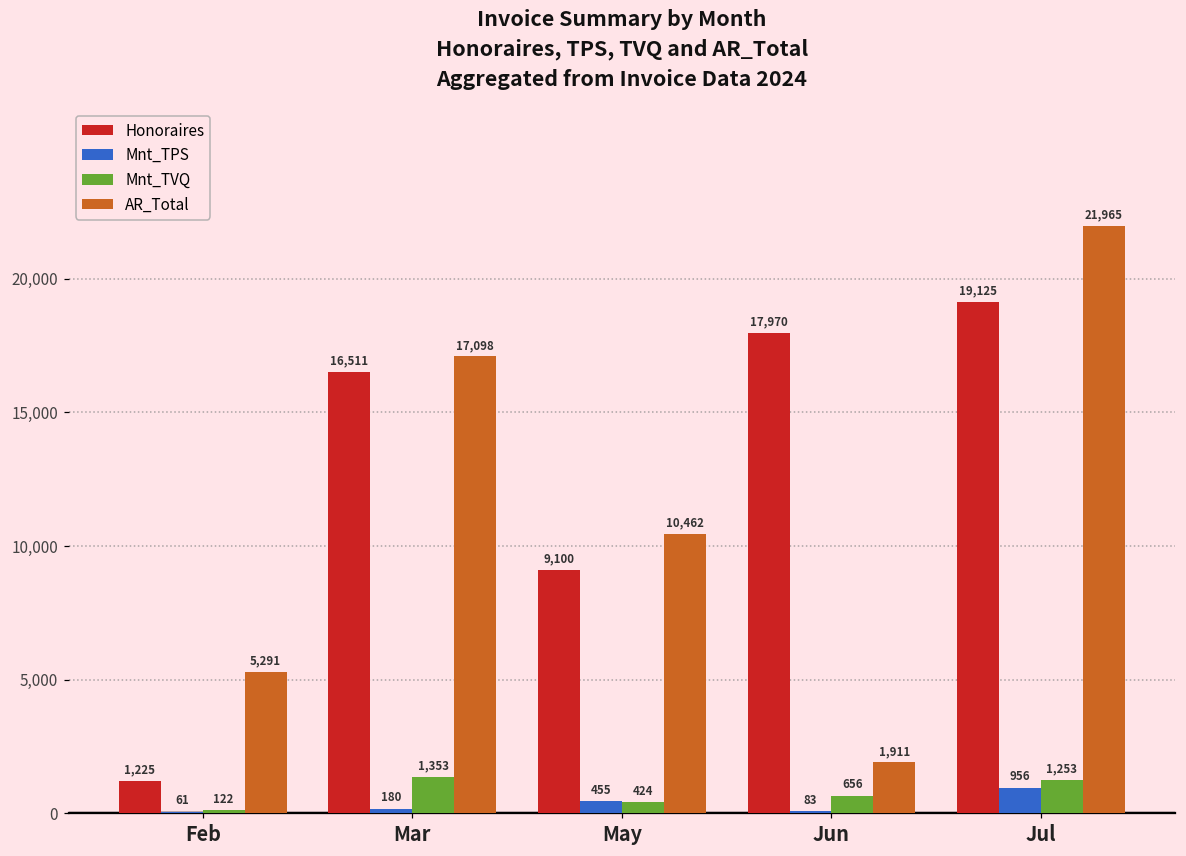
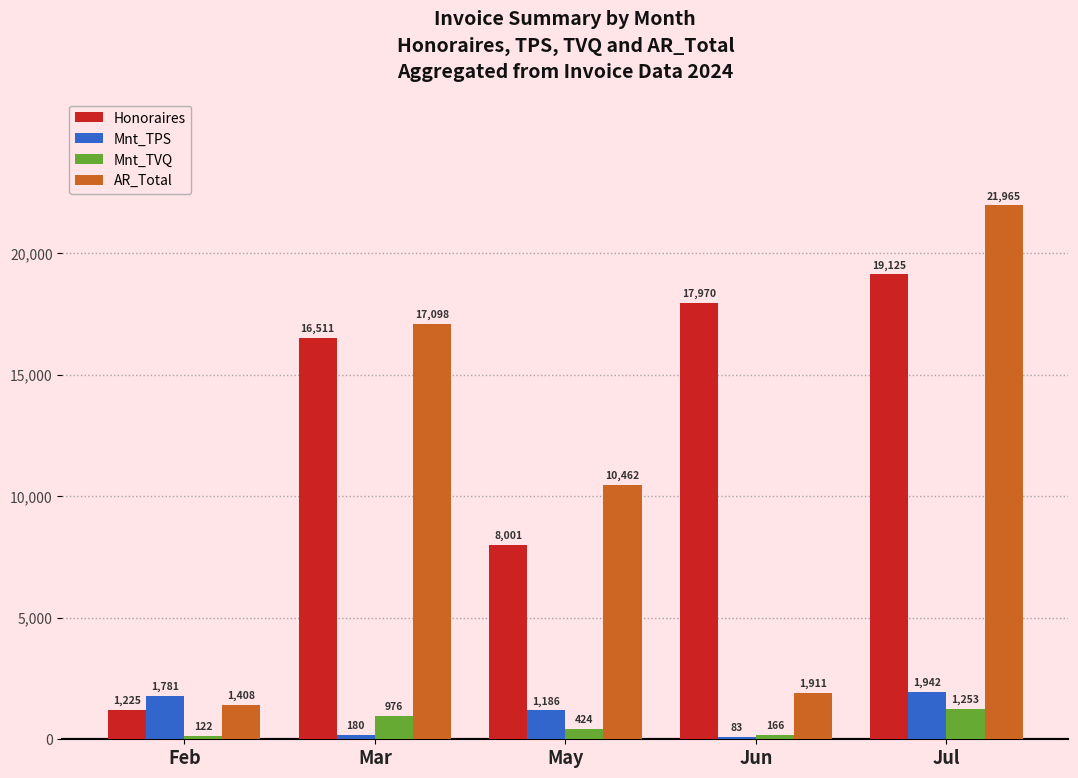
  {
    "Honoraires": {
      "Feb": "1,225",
      "Mar": "16,511",
-     "May": "9,100",
+     "May": "8,001",
      "Jun": "17,970",
      "Jul": "19,125"
    },
    "Mnt_TPS": {
-     "Feb": "61",
+     "Feb": "1,781",
      "Mar": "180",
-     "May": "455",
+     "May": "1,186",
      "Jun": "83",
-     "Jul": "956"
+     "Jul": "1,942"
    },
    "Mnt_TVQ": {
      "Feb": "122",
-     "Mar": "1,353",
+     "Mar": "976",
      "May": "424",
-     "Jun": "656",
+     "Jun": "166",
      "Jul": "1,253"
    },
    "AR_Total": {
-     "Feb": "5,291",
+     "Feb": "1,408",
      "Mar": "17,098",
      "May": "10,462",
      "Jun": "1,911",
      "Jul": "21,965"
    }
  }
